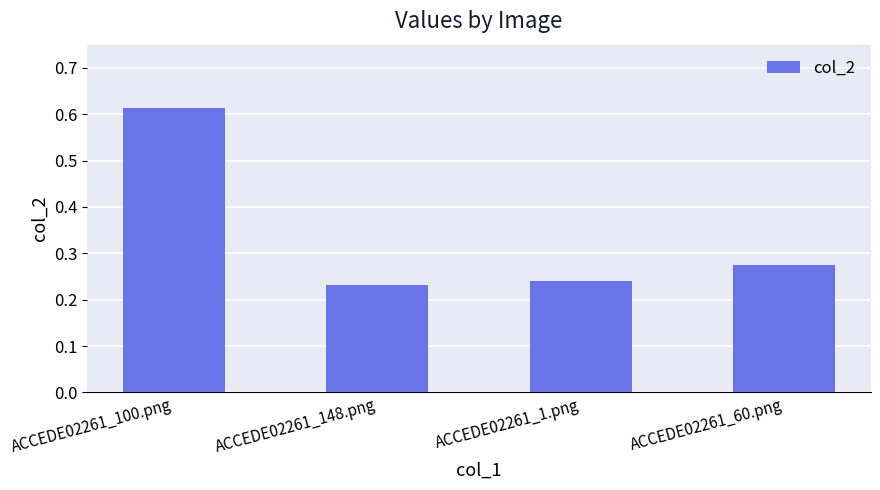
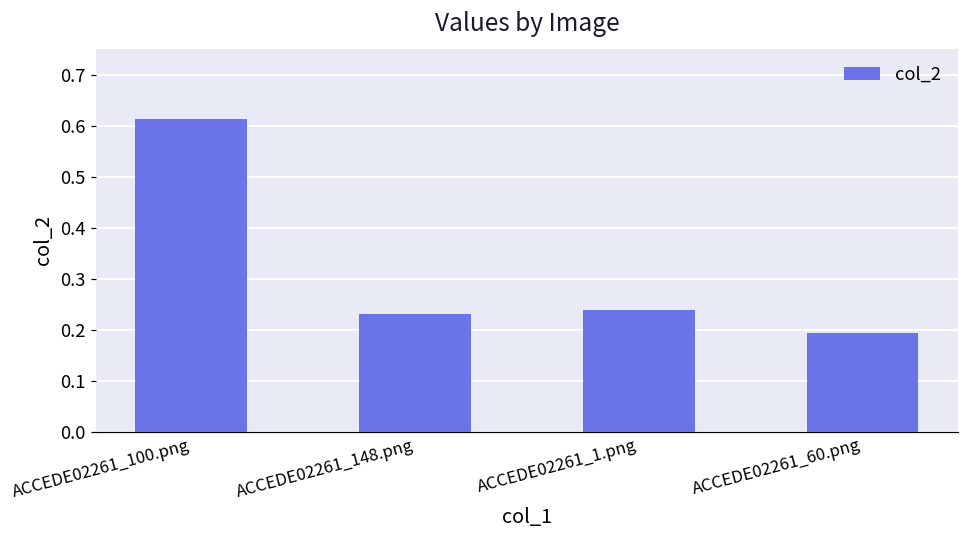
  {
    "ACCEDE02261_100.png": 0.61,
    "ACCEDE02261_148.png": 0.23,
    "ACCEDE02261_1.png": 0.24,
-   "ACCEDE02261_60.png": 0.27
+   "ACCEDE02261_60.png": 0.19
  }
